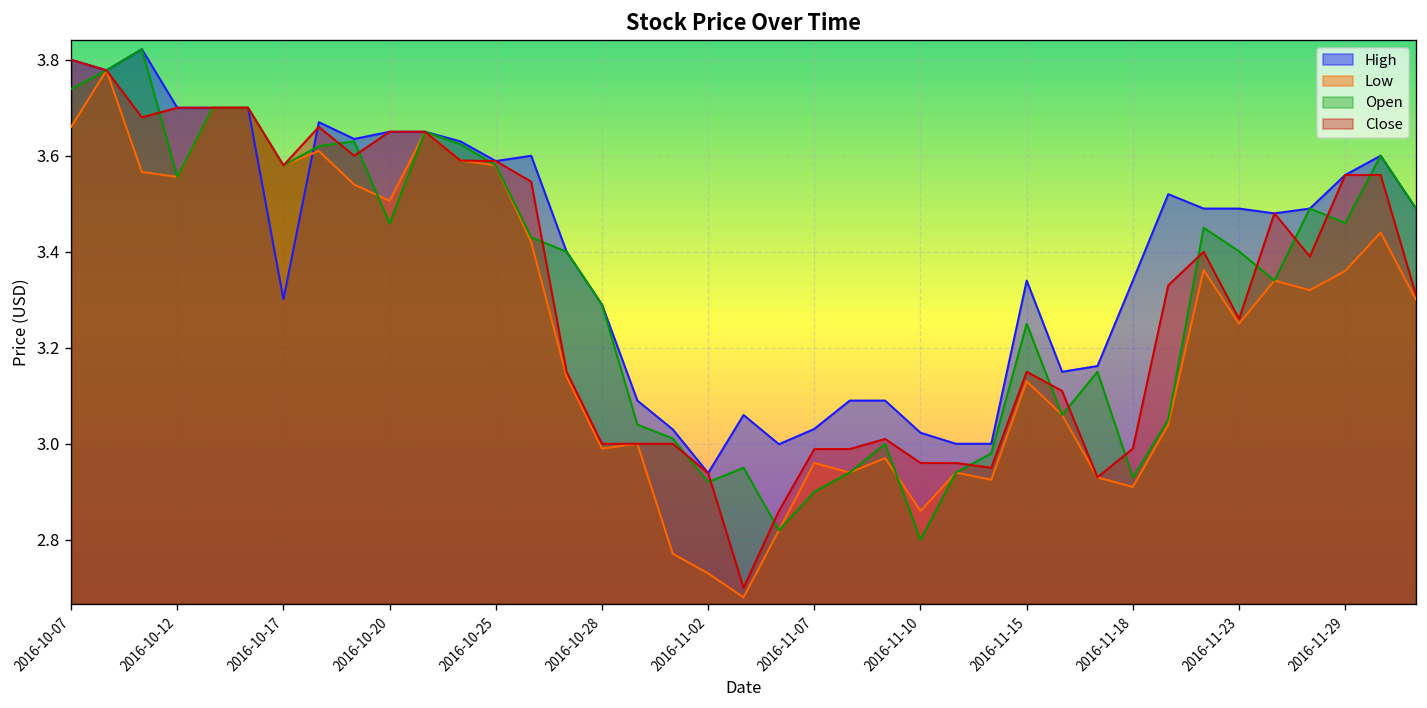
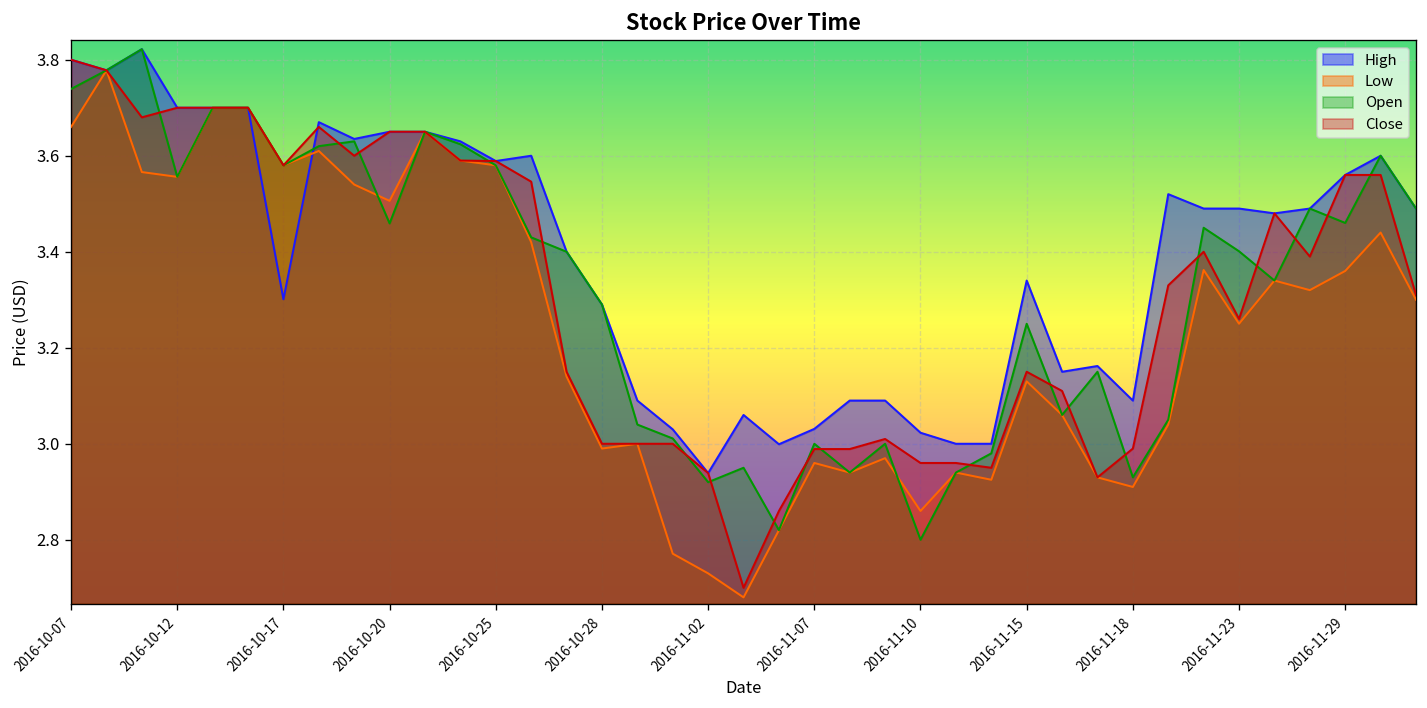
  {
    "High": {
      "2016-10-17": 3.30,
      "2016-11-07": 3.03,
      "2016-11-10": 3.02,
      "2016-11-15": 3.34,
-     "2016-11-18": 3.34,
+     "2016-11-18": 3.09,
      "2016-11-23": 3.49
    },
    "Open": {
      "2016-10-07": 3.74,
      "2016-10-20": 3.46,
      "2016-11-02": 2.92,
-     "2016-11-07": 2.9,
+     "2016-11-07": 3.0,
      "2016-11-10": 2.8,
      "2016-11-15": 3.25,
      "2016-11-18": 2.93,
      "2016-11-23": 3.4,
      "2016-11-29": 3.46
    }
  }
